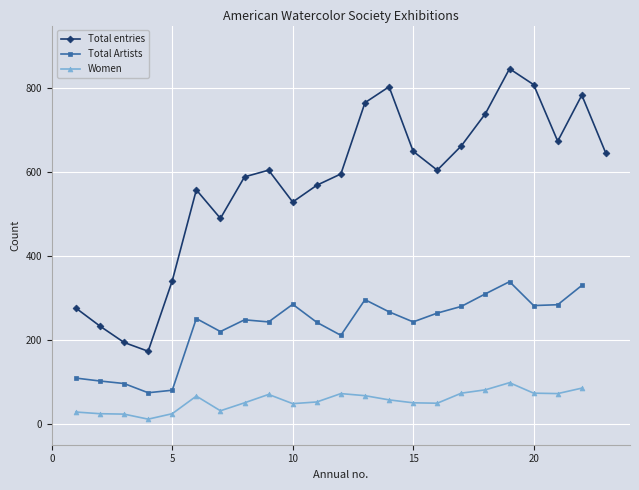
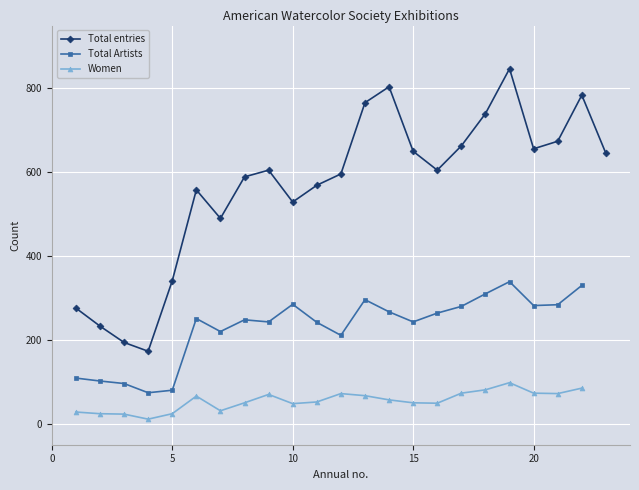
  {
    "Total entries": {
      "5": 340,
      "10": 530,
      "15": 650,
-     "20": 810
+     "20": 660
    },
    "Total Artists": {
      "5": 80,
      "10": 290,
      "15": 240,
      "20": 280
    },
    "Women": {
      "5": 20,
      "10": 50,
      "15": 50,
      "20": 70
    }
  }
